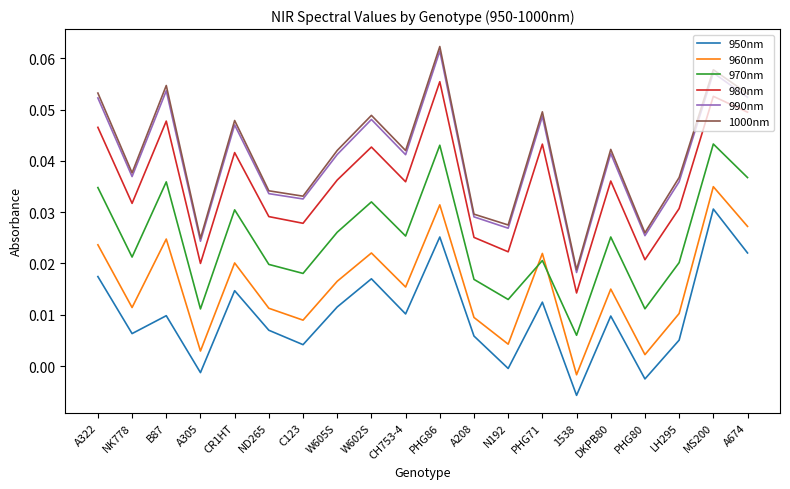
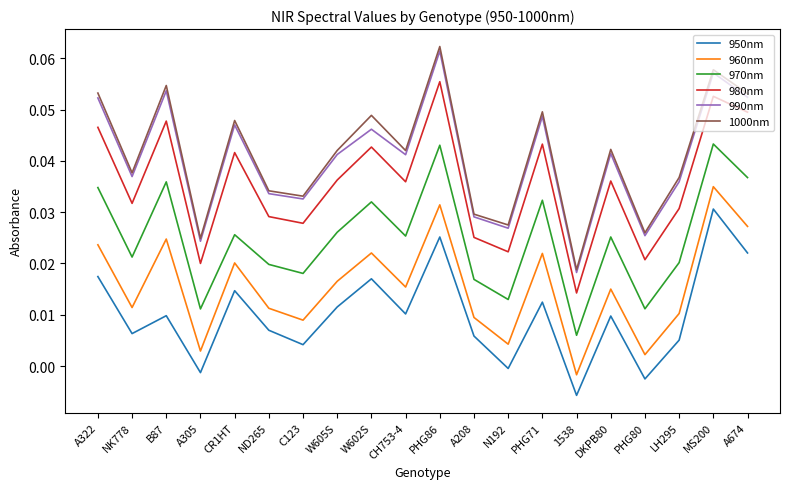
  {
    "950nm": {
      "A322": 0.017,
      "NK778": 0.006,
      "B87": 0.010,
      "A305": -0.001,
      "CR1HT": 0.015,
      "ND265": 0.007,
      "C123": 0.004,
      "W605S": 0.012,
      "W602S": 0.017,
      "CH753-4": 0.010,
      "PHG86": 0.025,
      "A208": 0.006,
      "N192": 0.000,
      "PHG71": 0.012,
      "1538": -0.006,
      "DKPB80": 0.010,
      "PHG80": -0.003,
      "LH295": 0.005,
      "MS200": 0.031,
      "A674": 0.022
    },
    "960nm": {
      "A322": 0.024,
      "NK778": 0.011,
      "B87": 0.025,
      "A305": 0.003,
      "CR1HT": 0.020,
      "ND265": 0.011,
      "C123": 0.009,
      "W605S": 0.017,
      "W602S": 0.022,
      "CH753-4": 0.015,
      "PHG86": 0.031,
      "A208": 0.009,
      "N192": 0.004,
      "PHG71": 0.022,
      "1538": -0.002,
      "DKPB80": 0.015,
      "PHG80": 0.002,
      "LH295": 0.010,
      "MS200": 0.035,
      "A674": 0.027
    },
    "970nm": {
      "A322": 0.035,
      "NK778": 0.021,
      "B87": 0.036,
      "A305": 0.011,
-     "CR1HT": 0.030,
+     "CR1HT": 0.026,
      "ND265": 0.020,
      "C123": 0.018,
      "W605S": 0.026,
      "W602S": 0.032,
      "CH753-4": 0.025,
      "PHG86": 0.043,
      "A208": 0.017,
      "N192": 0.013,
-     "PHG71": 0.021,
+     "PHG71": 0.032,
      "1538": 0.006,
      "DKPB80": 0.025,
      "PHG80": 0.011,
      "LH295": 0.020,
      "MS200": 0.043,
      "A674": 0.037
    },
    "980nm": {
      "A322": 0.047,
      "NK778": 0.032,
      "B87": 0.048,
      "A305": 0.020,
      "CR1HT": 0.042,
      "ND265": 0.029,
      "C123": 0.028,
      "W605S": 0.036,
      "W602S": 0.043,
      "CH753-4": 0.036,
      "PHG86": 0.055,
      "A208": 0.025,
      "N192": 0.022,
      "PHG71": 0.043,
      "1538": 0.014,
      "DKPB80": 0.036,
      "PHG80": 0.021,
      "LH295": 0.031
    },
    "990nm": {
      "A322": 0.052,
      "NK778": 0.037,
      "B87": 0.054,
      "A305": 0.024,
      "CR1HT": 0.047,
      "ND265": 0.034,
      "C123": 0.033,
      "W605S": 0.041,
-     "W602S": 0.048,
+     "W602S": 0.046,
      "CH753-4": 0.041,
      "PHG86": 0.061,
      "A208": 0.029,
      "N192": 0.027,
      "PHG71": 0.049,
      "1538": 0.018,
      "DKPB80": 0.041,
      "PHG80": 0.025,
      "LH295": 0.036
    },
    "1000nm": {
      "A322": 0.053,
      "NK778": 0.038,
      "B87": 0.055,
      "A305": 0.025,
      "CR1HT": 0.048,
      "ND265": 0.034,
      "C123": 0.033,
      "W605S": 0.042,
      "W602S": 0.049,
      "CH753-4": 0.042,
      "PHG86": 0.062,
      "A208": 0.030,
      "N192": 0.028,
      "PHG71": 0.050,
      "1538": 0.019,
      "DKPB80": 0.042,
      "PHG80": 0.026,
      "LH295": 0.037
    }
  }
